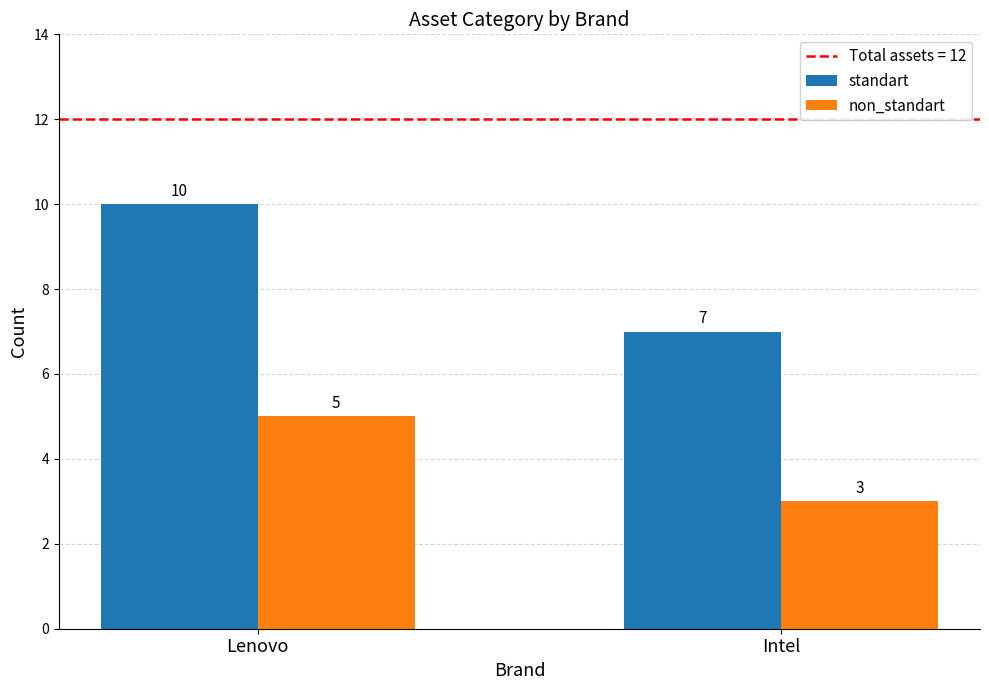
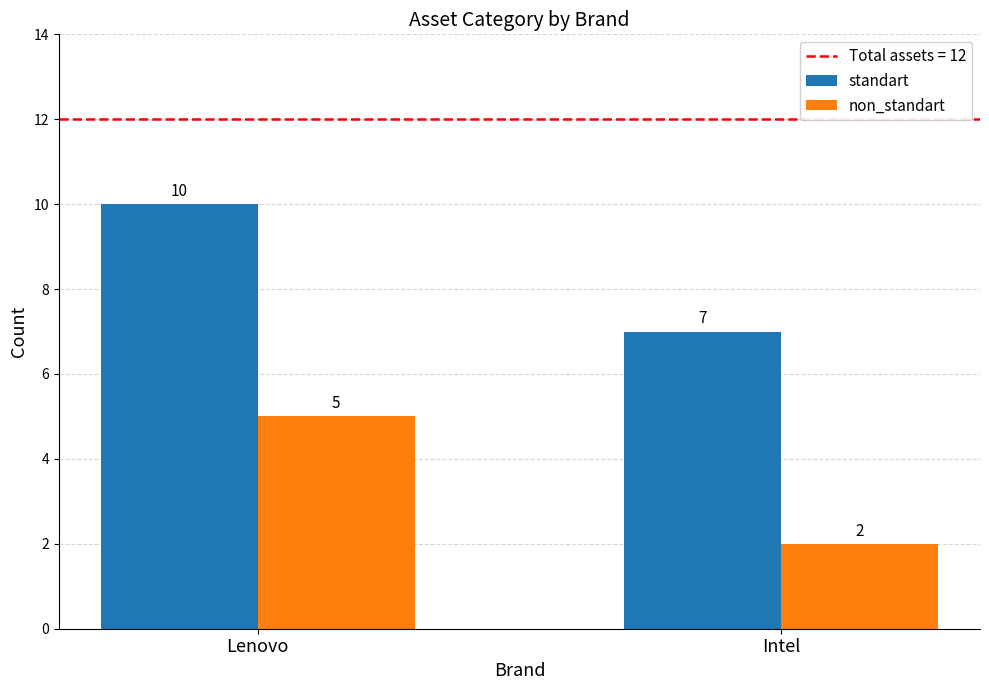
  {
    "standart": {
      "Lenovo": 10,
      "Intel": 7
    },
    "non_standart": {
      "Lenovo": 5,
-     "Intel": 3
+     "Intel": 2
    }
  }
